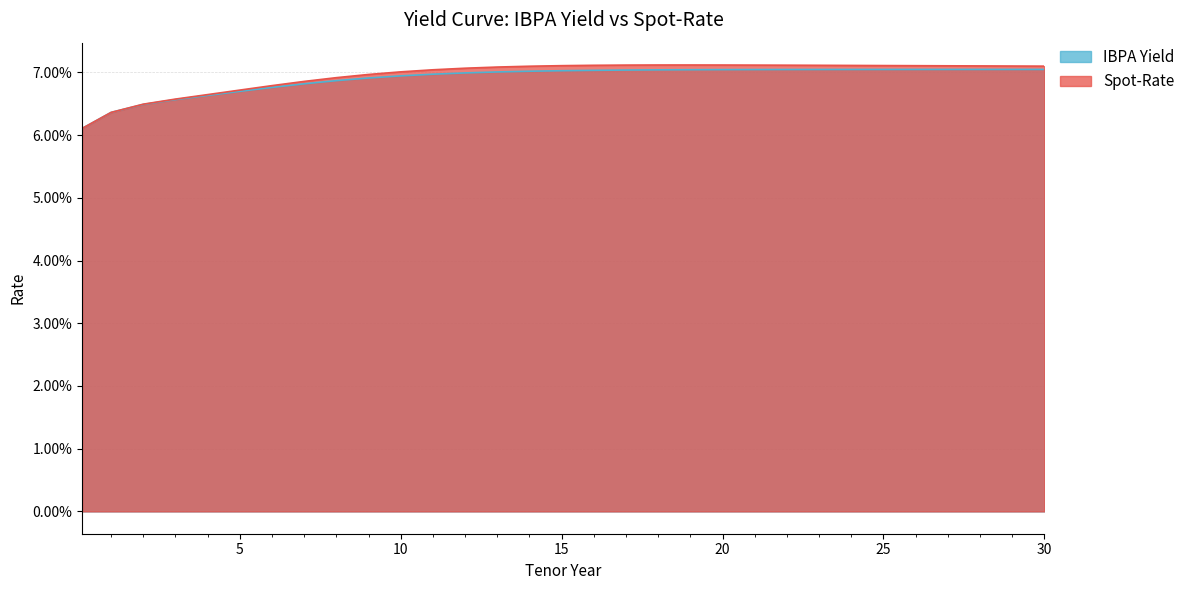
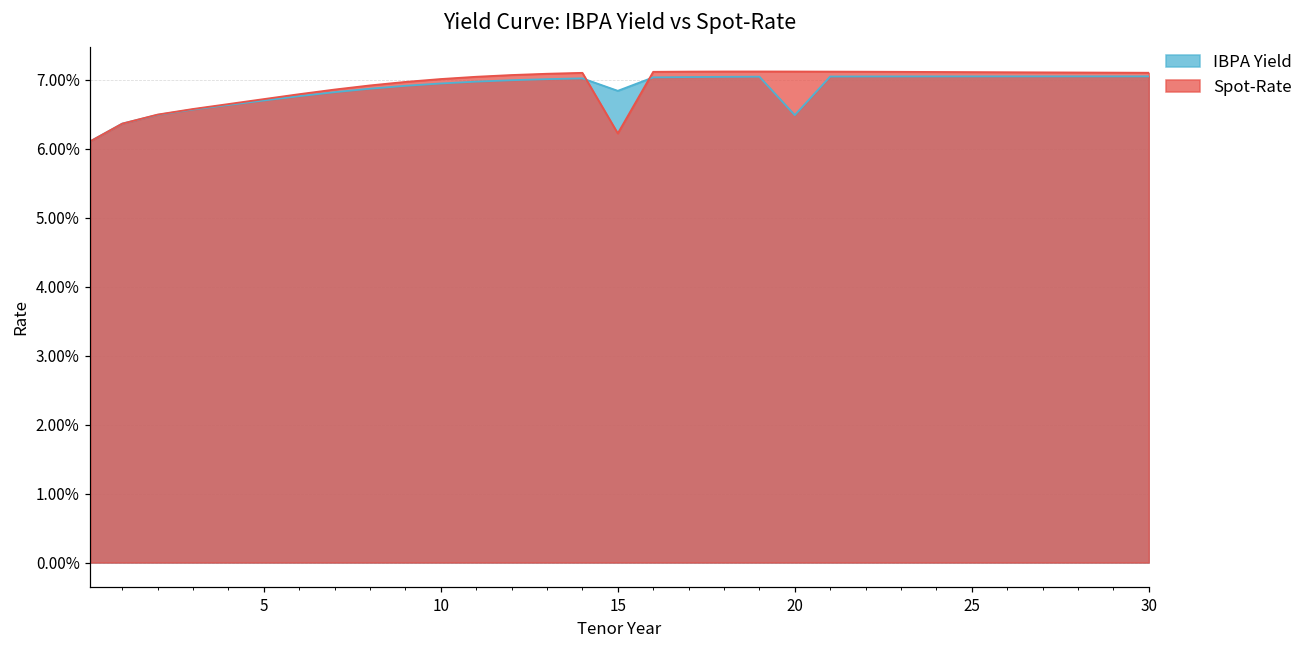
  {
    "IBPA Yield": {
      "10": "6.9%",
-     "15": "7.0%",
-     "20": "7.0%",
+     "15": "6.8%",
+     "20": "6.5%",
      "25": "7.0%",
      "30": "7.0%"
    },
    "Spot-Rate": {
      "10": "7.0%",
-     "15": "7.1%",
+     "15": "6.2%",
      "20": "7.1%",
      "25": "7.1%",
      "30": "7.1%"
    }
  }
